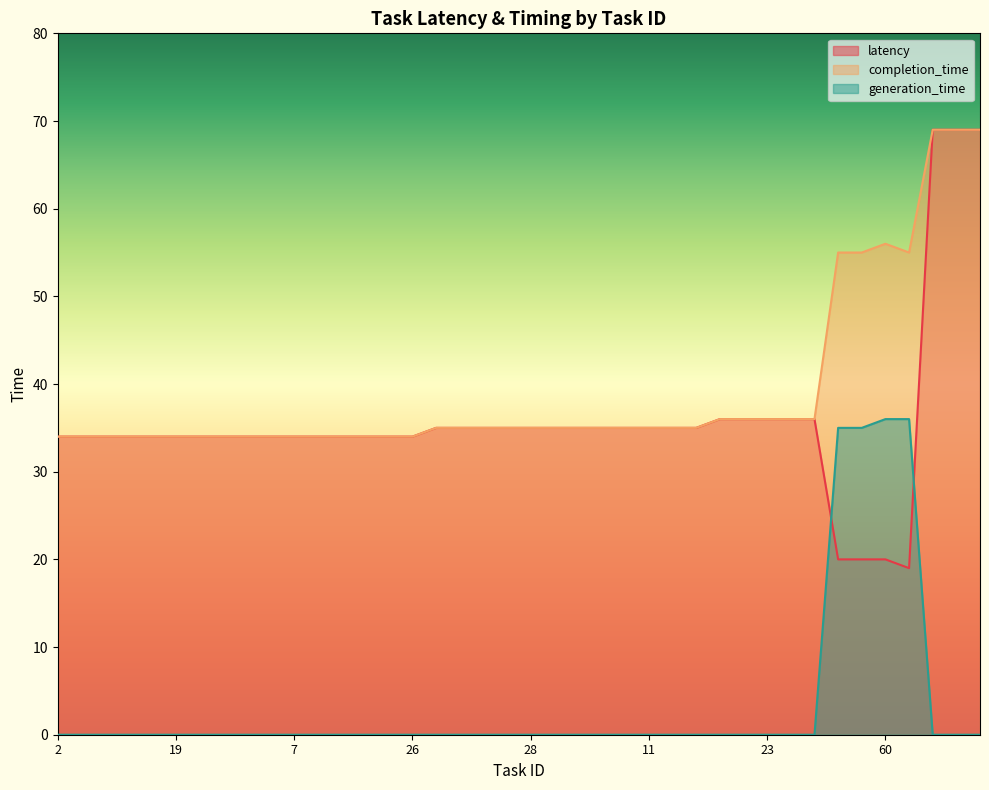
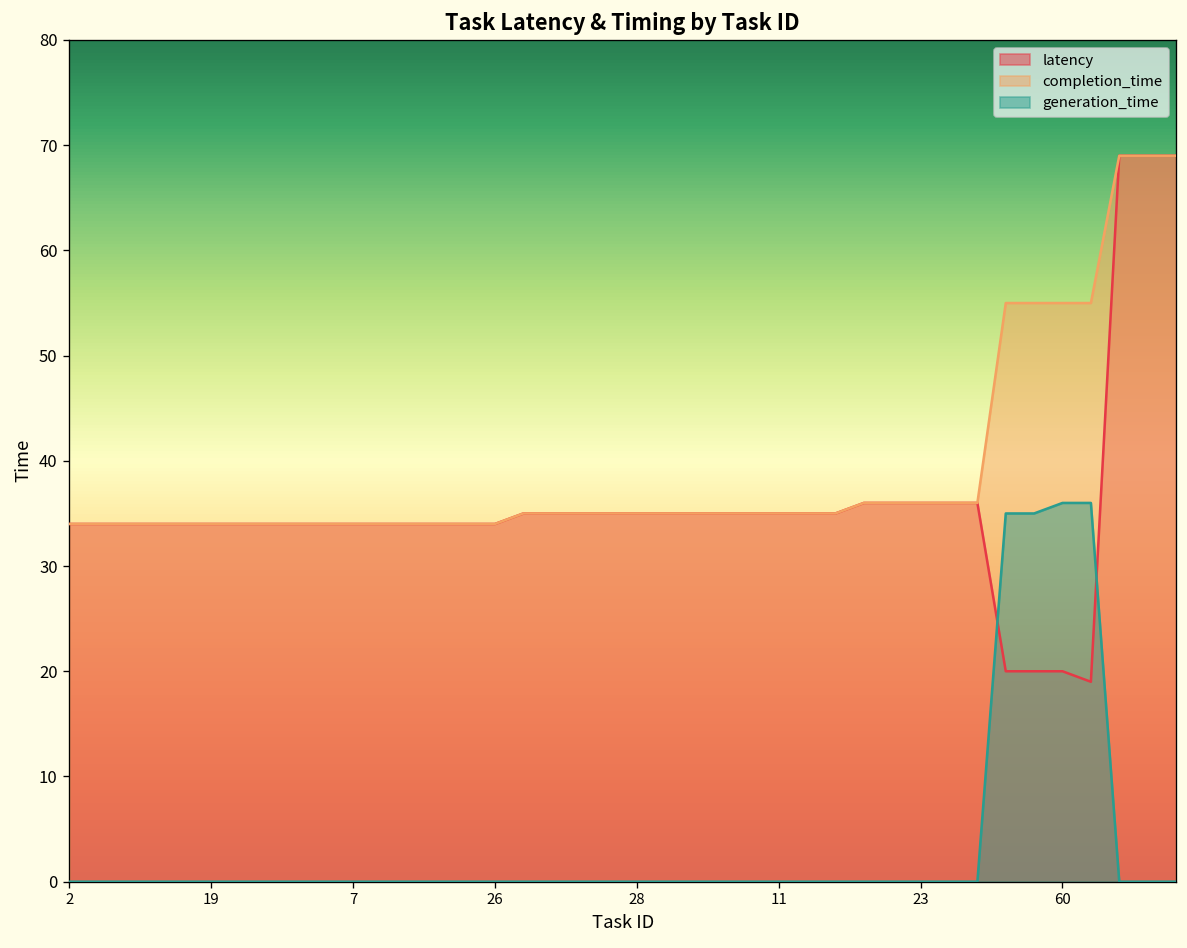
  {
    "latency": {
      "60": 20
    },
    "completion_time": {
-     "60": 56
+     "60": 55
    },
    "generation_time": {
      "60": 36
    }
  }
